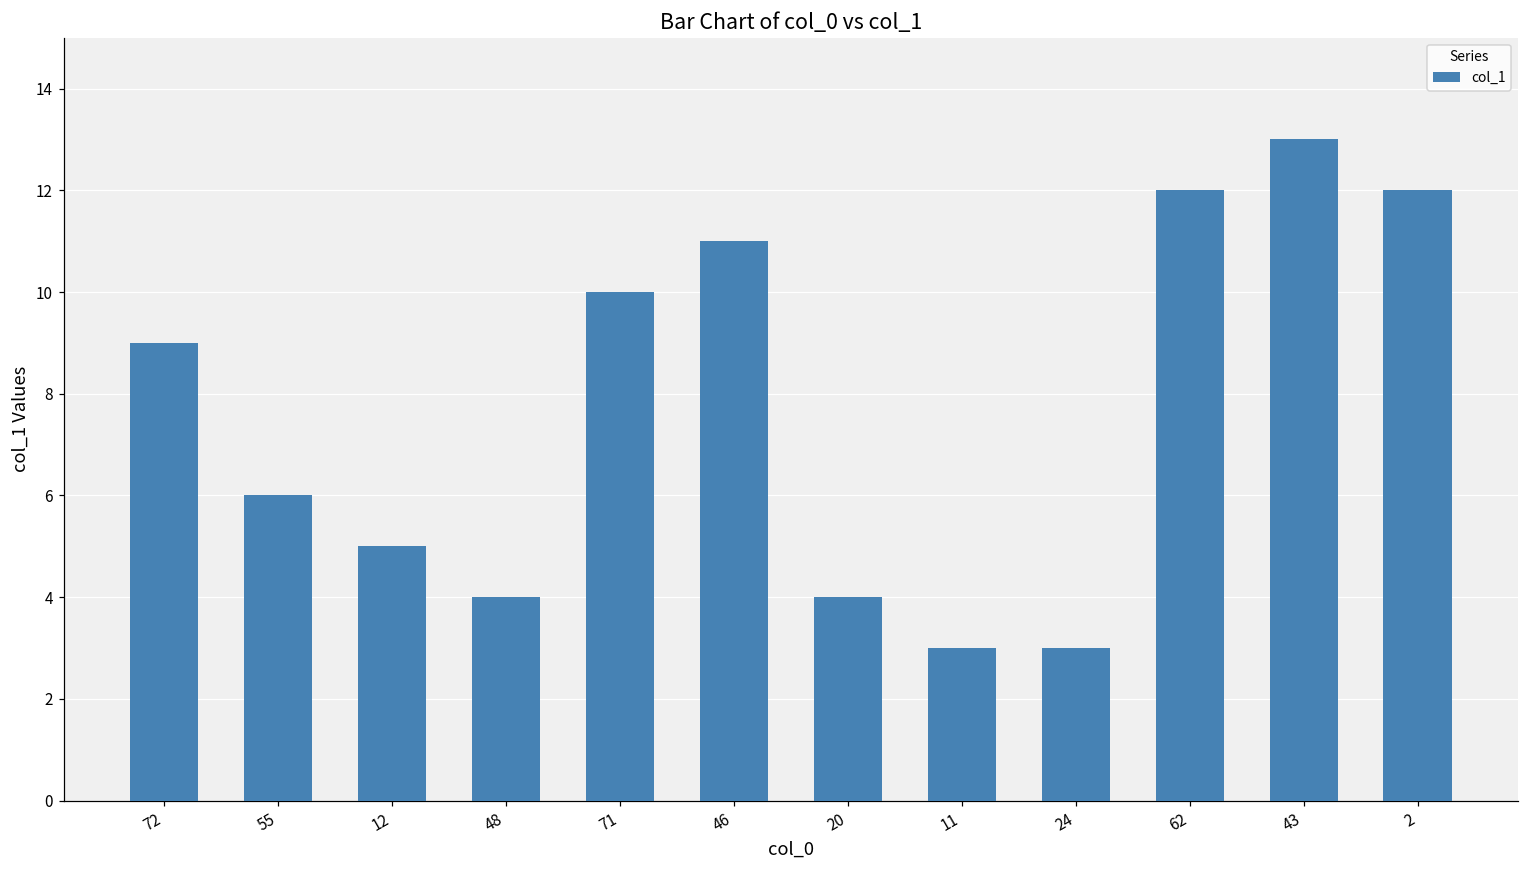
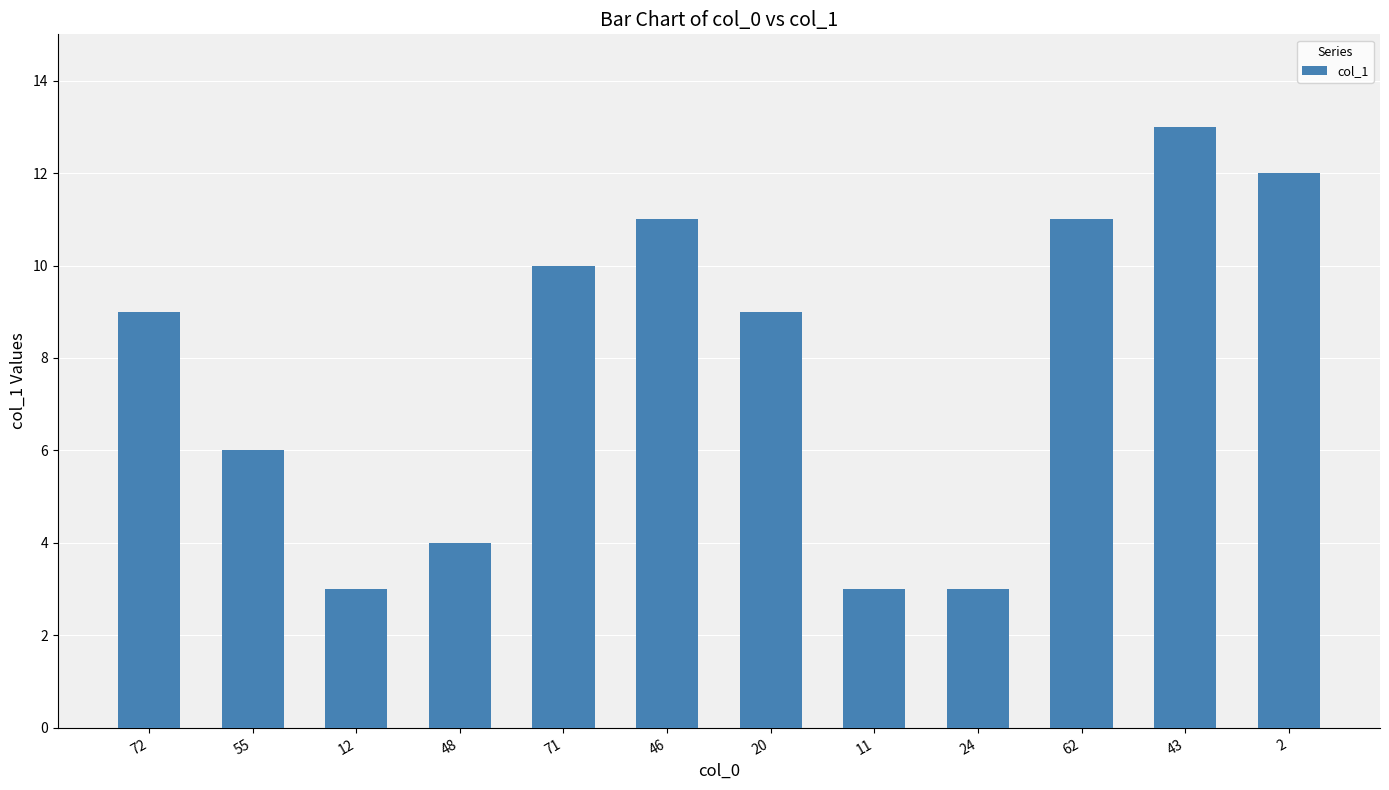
  {
    "72": 9,
    "55": 6,
-   "12": 5,
+   "12": 3,
    "48": 4,
    "71": 10,
    "46": 11,
-   "20": 4,
+   "20": 9,
    "11": 3,
    "24": 3,
-   "62": 12,
+   "62": 11,
    "43": 13,
    "2": 12
  }
